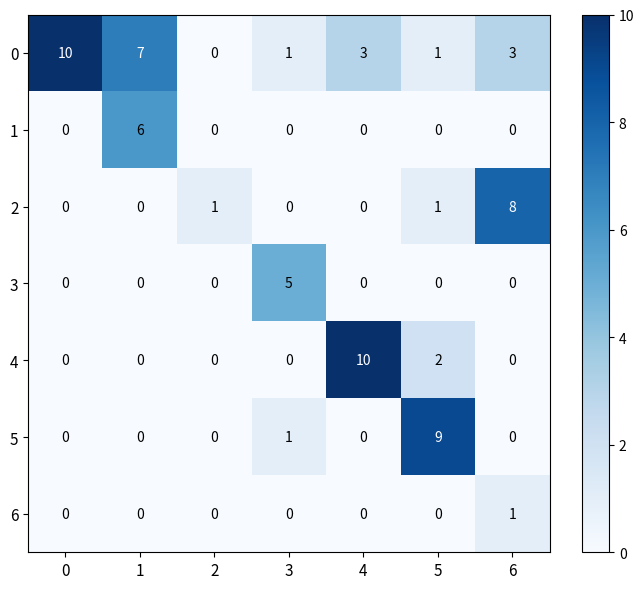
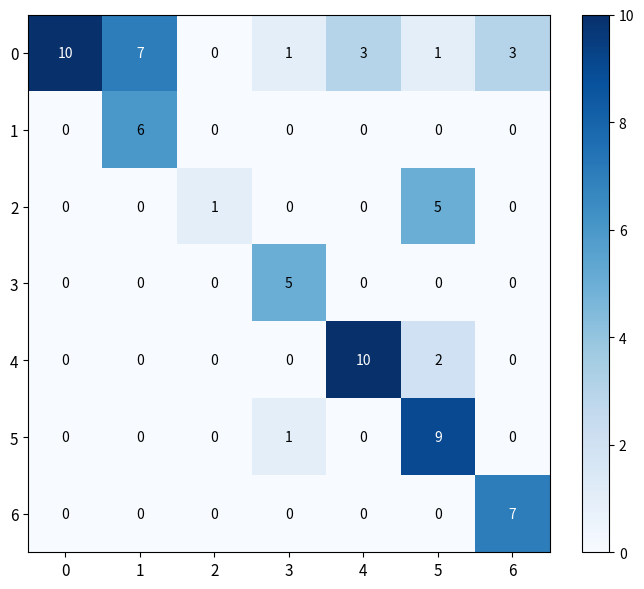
  {
    "0": {
      "0": 10,
      "1": 7,
      "2": 0,
      "3": 1,
      "4": 3,
      "5": 1,
      "6": 3
    },
    "1": {
      "0": 0,
      "1": 6,
      "2": 0,
      "3": 0,
      "4": 0,
      "5": 0,
      "6": 0
    },
    "2": {
      "0": 0,
      "1": 0,
      "2": 1,
      "3": 0,
      "4": 0,
-     "5": 1,
-     "6": 8
+     "5": 5,
+     "6": 0
    },
    "3": {
      "0": 0,
      "1": 0,
      "2": 0,
      "3": 5,
      "4": 0,
      "5": 0,
      "6": 0
    },
    "4": {
      "0": 0,
      "1": 0,
      "2": 0,
      "3": 0,
      "4": 10,
      "5": 2,
      "6": 0
    },
    "5": {
      "0": 0,
      "1": 0,
      "2": 0,
      "3": 1,
      "4": 0,
      "5": 9,
      "6": 0
    },
    "6": {
      "0": 0,
      "1": 0,
      "2": 0,
      "3": 0,
      "4": 0,
      "5": 0,
-     "6": 1
+     "6": 7
    }
  }
